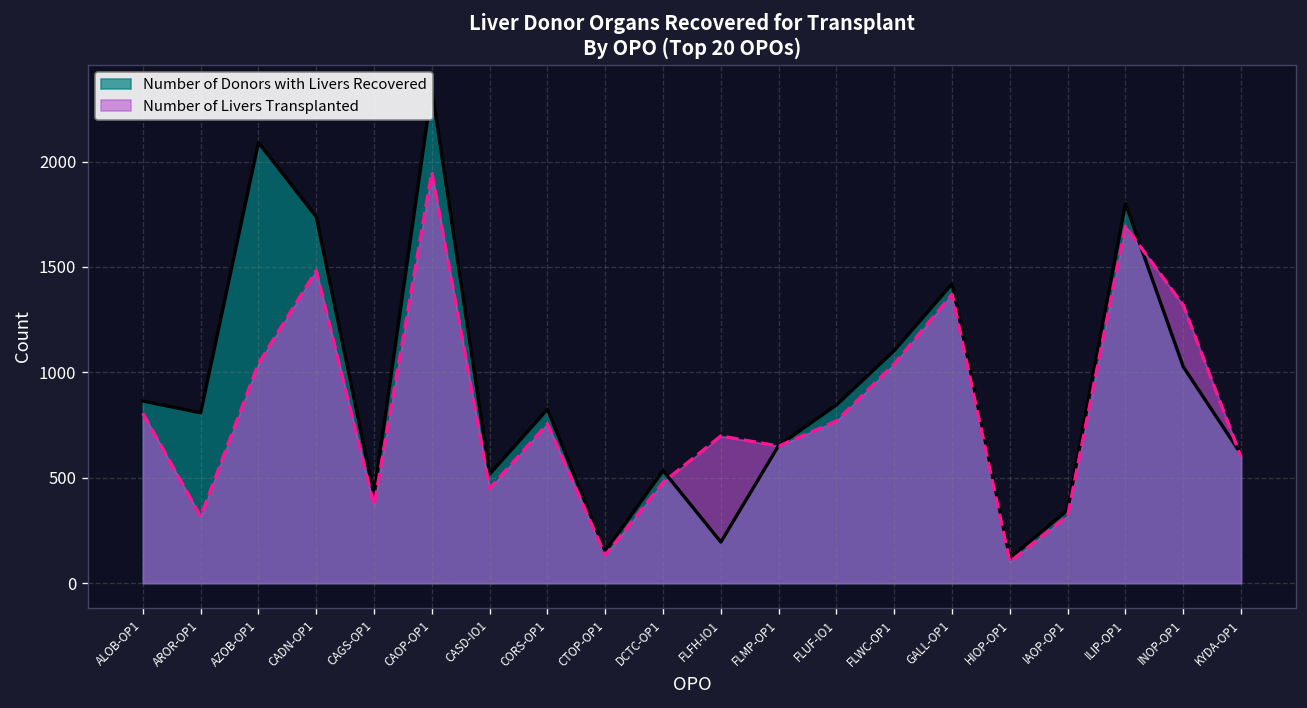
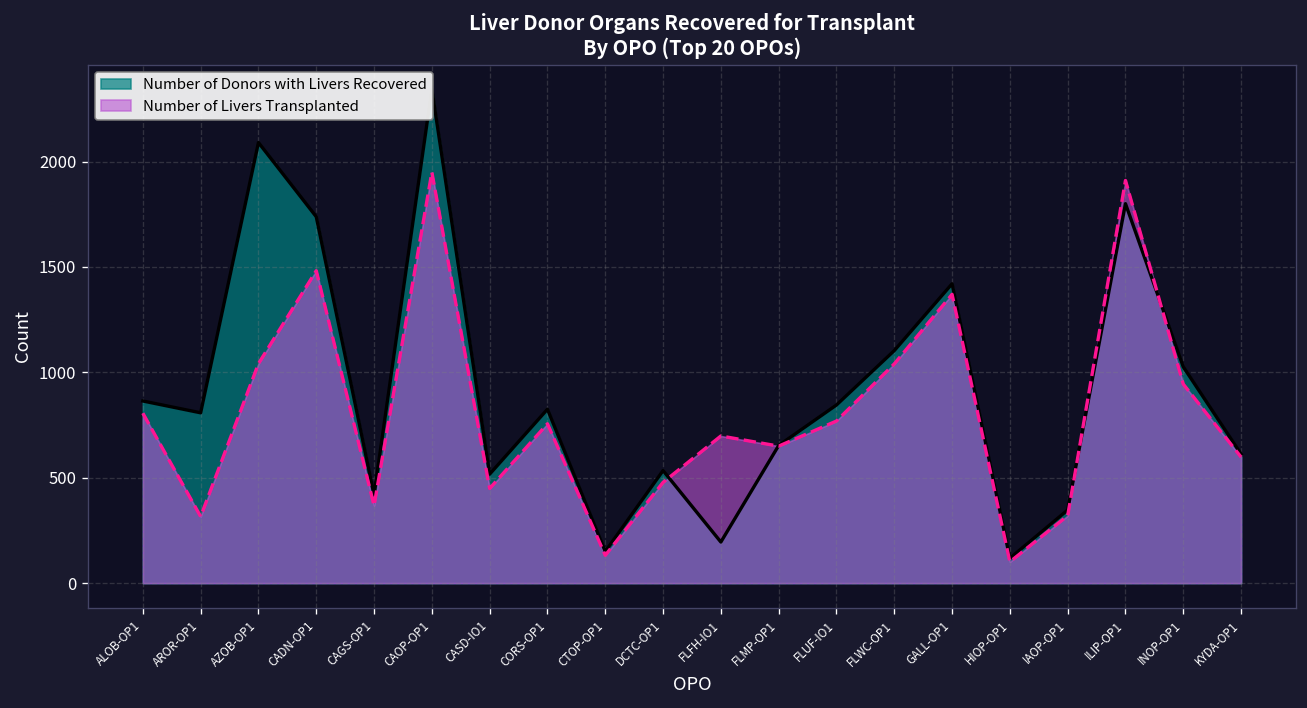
  {
    "Number of Donors with Livers Recovered": {
      "ALOB-OP1": 860,
      "AROR-OP1": 810,
      "AZOB-OP1": 2090,
      "CADN-OP1": 1740,
      "CAGS-OP1": 420,
      "CASD-IO1": 520,
      "CORS-OP1": 830,
      "CTOP-OP1": 150,
      "DCTC-OP1": 530,
      "FLFH-IO1": 200,
      "FLUF-IO1": 850,
      "FLWC-OP1": 1100,
      "GALL-OP1": 1420,
      "HIOP-OP1": 120,
      "IAOP-OP1": 350,
      "ILIP-OP1": 1800,
      "INOP-OP1": 1030
    },
    "Number of Livers Transplanted": {
      "ALOB-OP1": 810,
      "AROR-OP1": 320,
      "AZOB-OP1": 1040,
      "CADN-OP1": 1480,
      "CAGS-OP1": 370,
      "CAOP-OP1": 1950,
      "CASD-IO1": 450,
      "CORS-OP1": 760,
      "CTOP-OP1": 130,
      "DCTC-OP1": 480,
      "FLFH-IO1": 700,
      "FLUF-IO1": 770,
      "FLWC-OP1": 1040,
      "GALL-OP1": 1370,
      "HIOP-OP1": 100,
      "IAOP-OP1": 320,
-     "ILIP-OP1": 1690,
-     "INOP-OP1": 1320
+     "ILIP-OP1": 1910,
+     "INOP-OP1": 940
    }
  }
